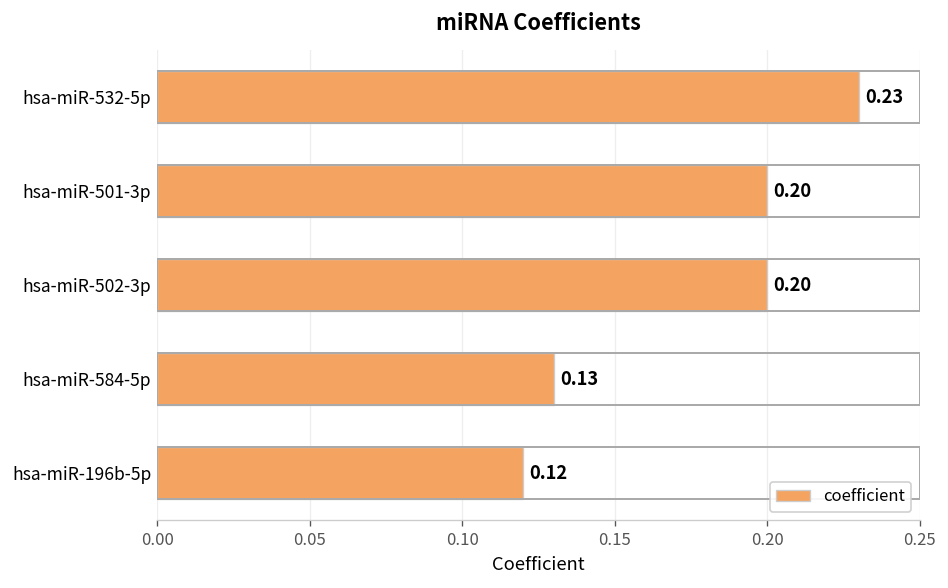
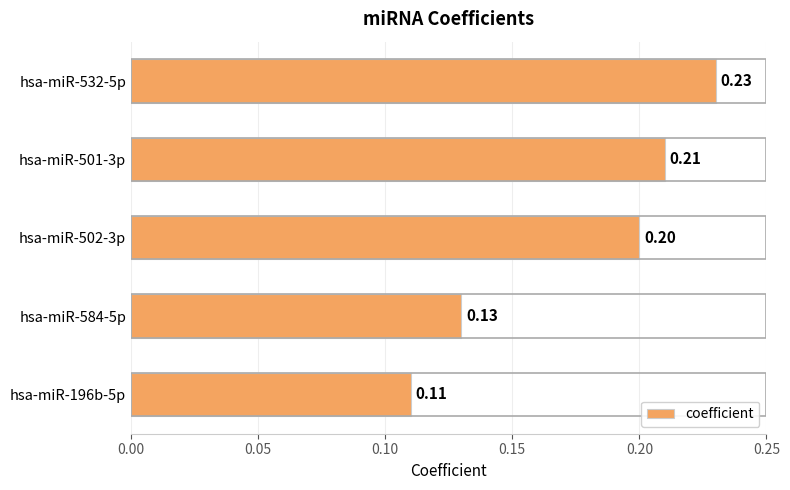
  {
    "hsa-miR-532-5p": 0.23,
-   "hsa-miR-501-3p": 0.20,
+   "hsa-miR-501-3p": 0.21,
    "hsa-miR-502-3p": 0.20,
    "hsa-miR-584-5p": 0.13,
-   "hsa-miR-196b-5p": 0.12
+   "hsa-miR-196b-5p": 0.11
  }
